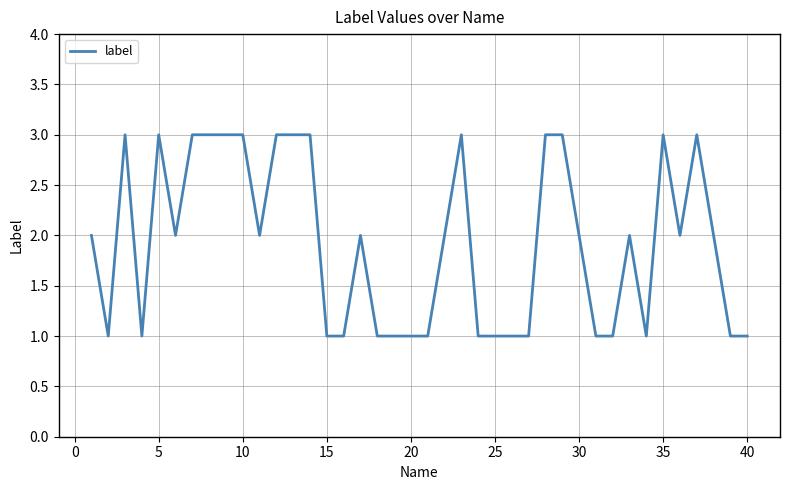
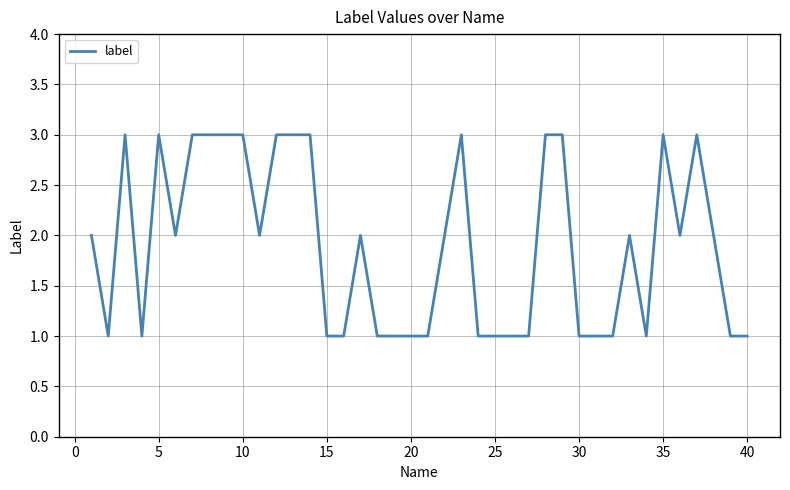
  {
    "5": 3,
    "10": 3,
    "15": 1,
    "20": 1,
    "25": 1,
-   "30": 2,
+   "30": 1,
    "35": 3,
    "40": 1
  }
